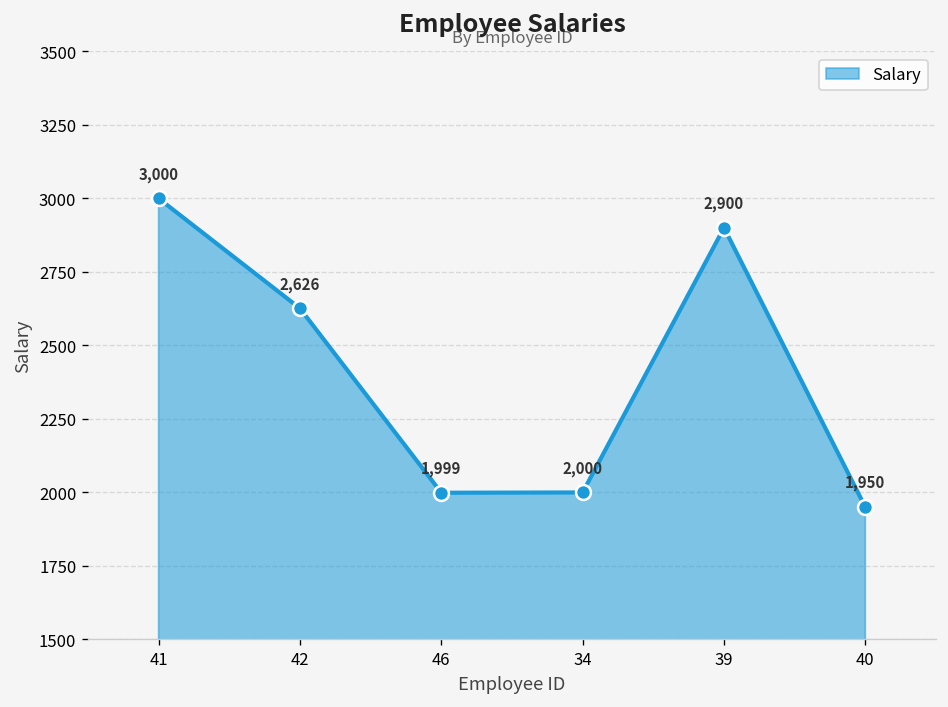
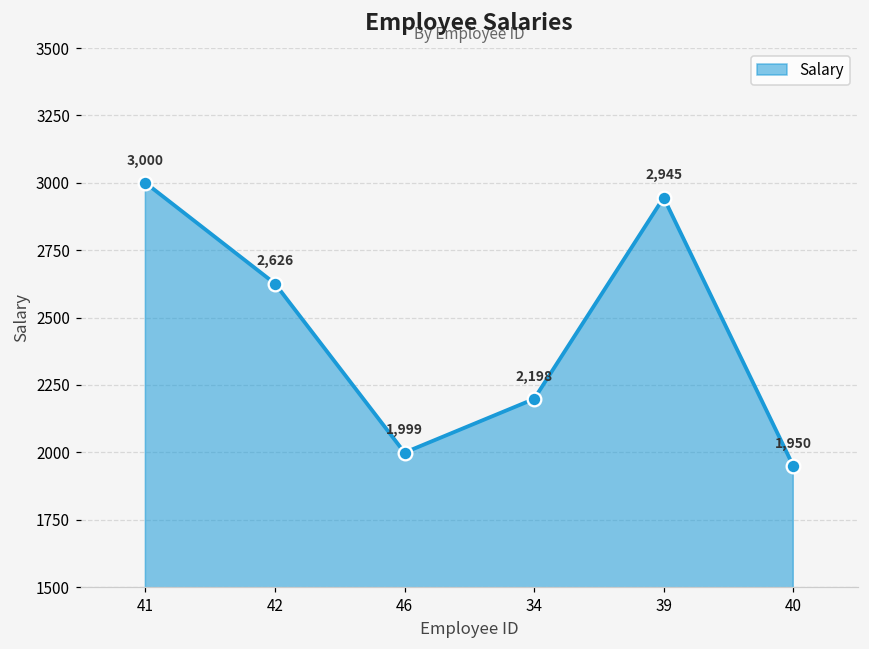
  {
    "41": "3,000",
    "42": "2,626",
    "46": "1,999",
-   "34": "2,000",
-   "39": "2,900",
+   "34": "2,198",
+   "39": "2,945",
    "40": "1,950"
  }
